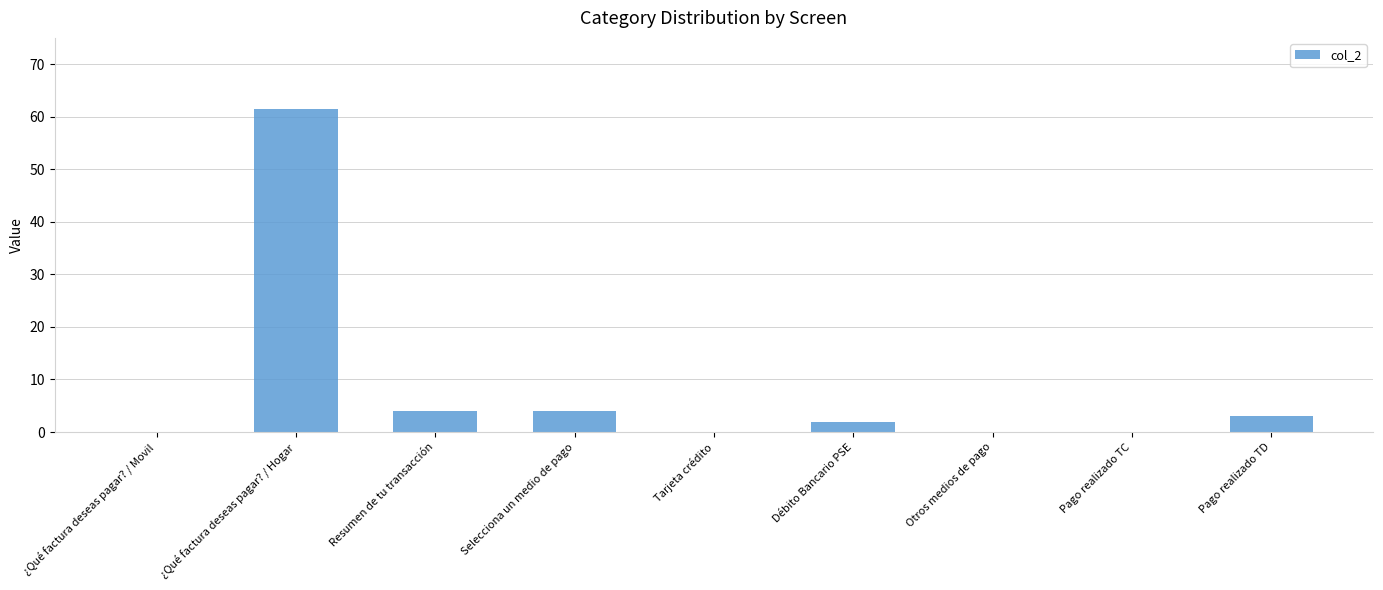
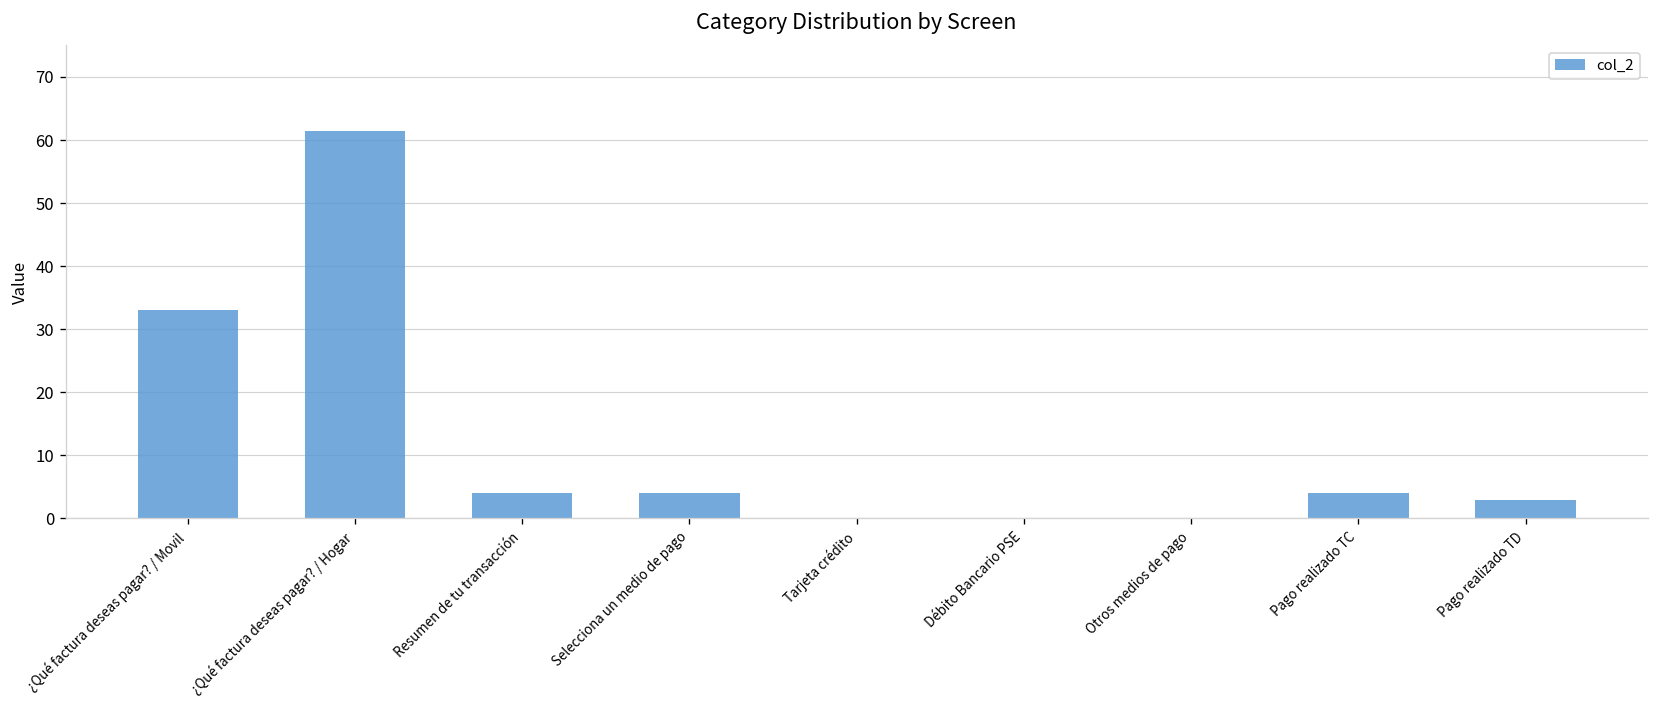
  {
-   "¿Qué factura deseas pagar? / Movil": 0,
+   "¿Qué factura deseas pagar? / Movil": 33,
    "¿Qué factura deseas pagar? / Hogar": 62,
    "Resumen de tu transacción": 4,
    "Selecciona un medio de pago": 4,
    "Tarjeta crédito": 0,
-   "Débito Bancario PSE": 2,
+   "Débito Bancario PSE": 0,
    "Otros medios de pago": 0,
-   "Pago realizado TC": 0,
+   "Pago realizado TC": 4,
    "Pago realizado TD": 3
  }
